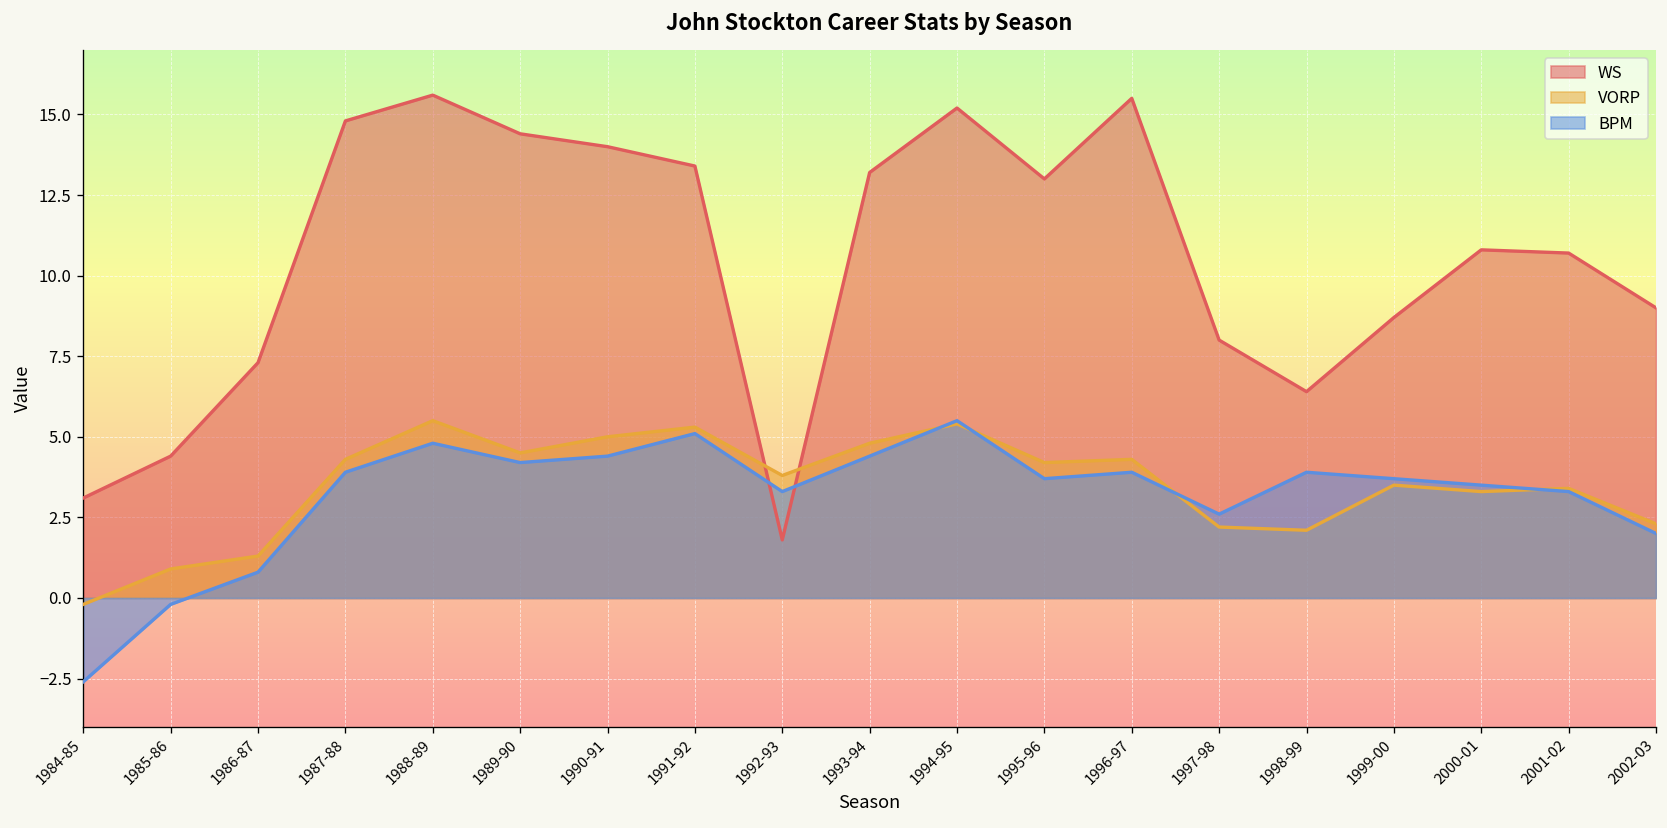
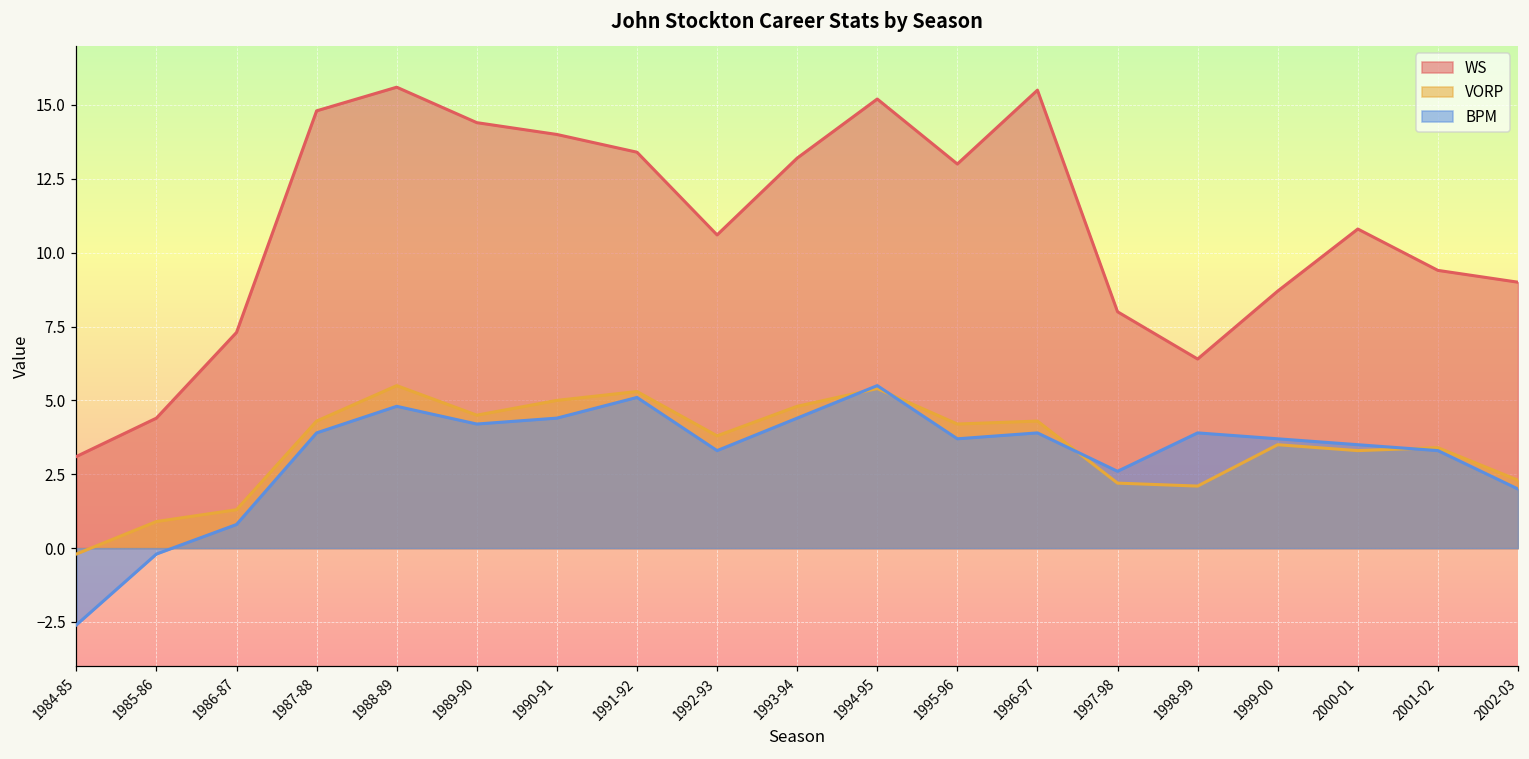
  {
    "WS": {
      "1984-85": 3.1,
      "1985-86": 4.4,
      "1986-87": 7.3,
      "1987-88": 14.8,
      "1988-89": 15.6,
      "1989-90": 14.4,
      "1990-91": 14.0,
      "1991-92": 13.4,
-     "1992-93": 1.8,
+     "1992-93": 10.6,
      "1993-94": 13.2,
      "1994-95": 15.2,
      "1995-96": 13.0,
      "1996-97": 15.5,
      "1997-98": 8.0,
      "1998-99": 6.4,
      "1999-00": 8.7,
      "2000-01": 10.8,
-     "2001-02": 10.7,
+     "2001-02": 9.4,
      "2002-03": 9.0
    }
  }
